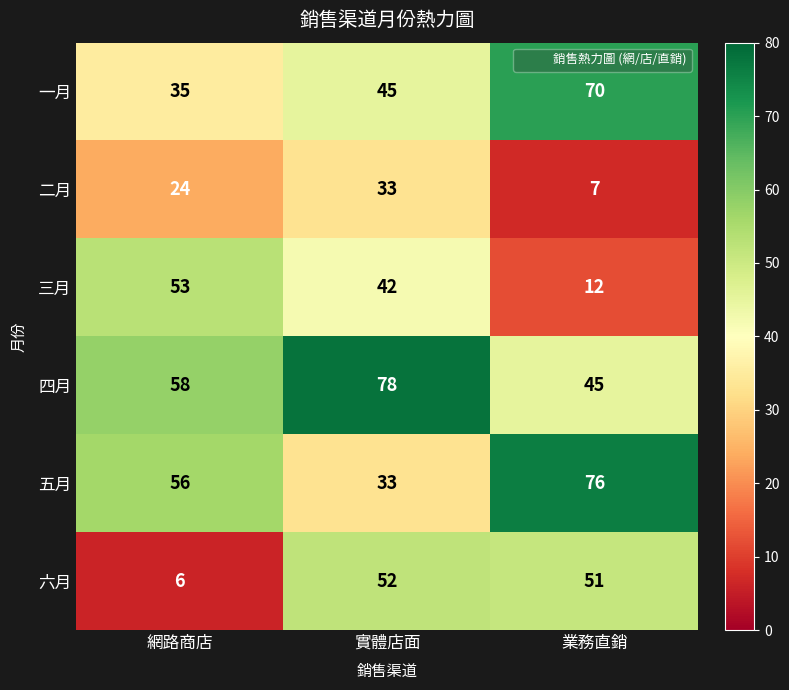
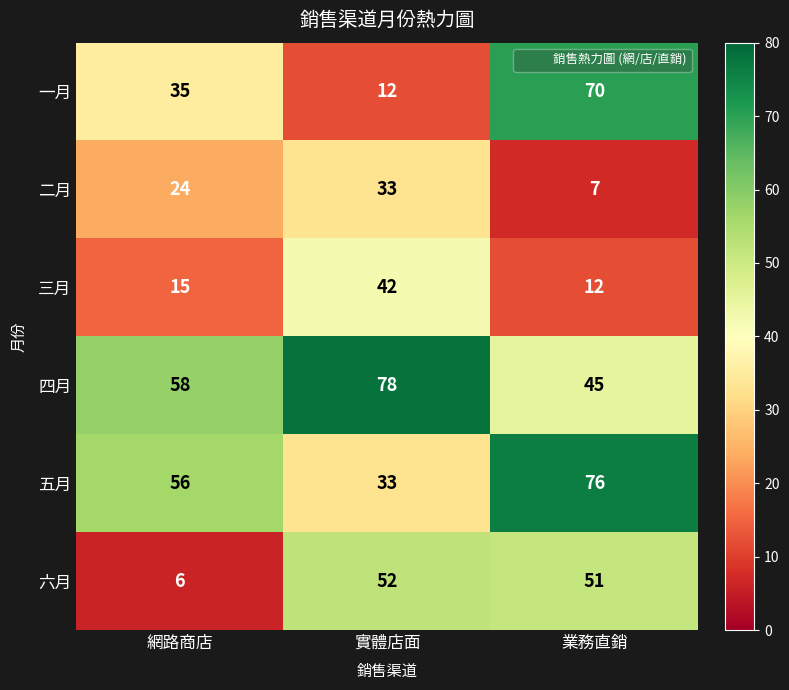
  {
    "一月": {
      "網路商店": 35,
-     "實體店面": 45,
+     "實體店面": 12,
      "業務直銷": 70
    },
    "二月": {
      "網路商店": 24,
      "實體店面": 33,
      "業務直銷": 7
    },
    "三月": {
-     "網路商店": 53,
+     "網路商店": 15,
      "實體店面": 42,
      "業務直銷": 12
    },
    "四月": {
      "網路商店": 58,
      "實體店面": 78,
      "業務直銷": 45
    },
    "五月": {
      "網路商店": 56,
      "實體店面": 33,
      "業務直銷": 76
    },
    "六月": {
      "網路商店": 6,
      "實體店面": 52,
      "業務直銷": 51
    }
  }
